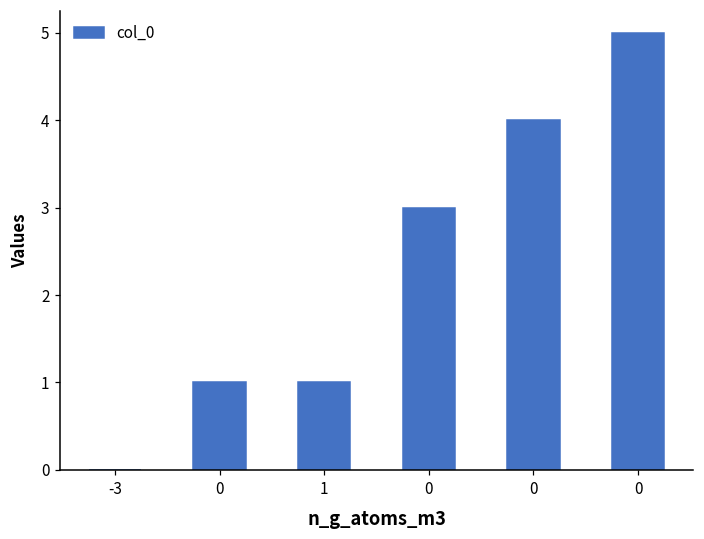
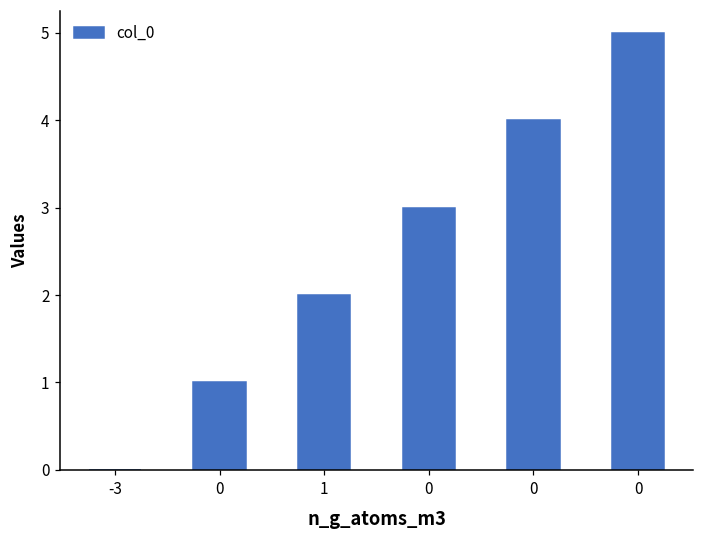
  {
    "-3": 0,
-   "1": 1
+   "1": 2
  }
